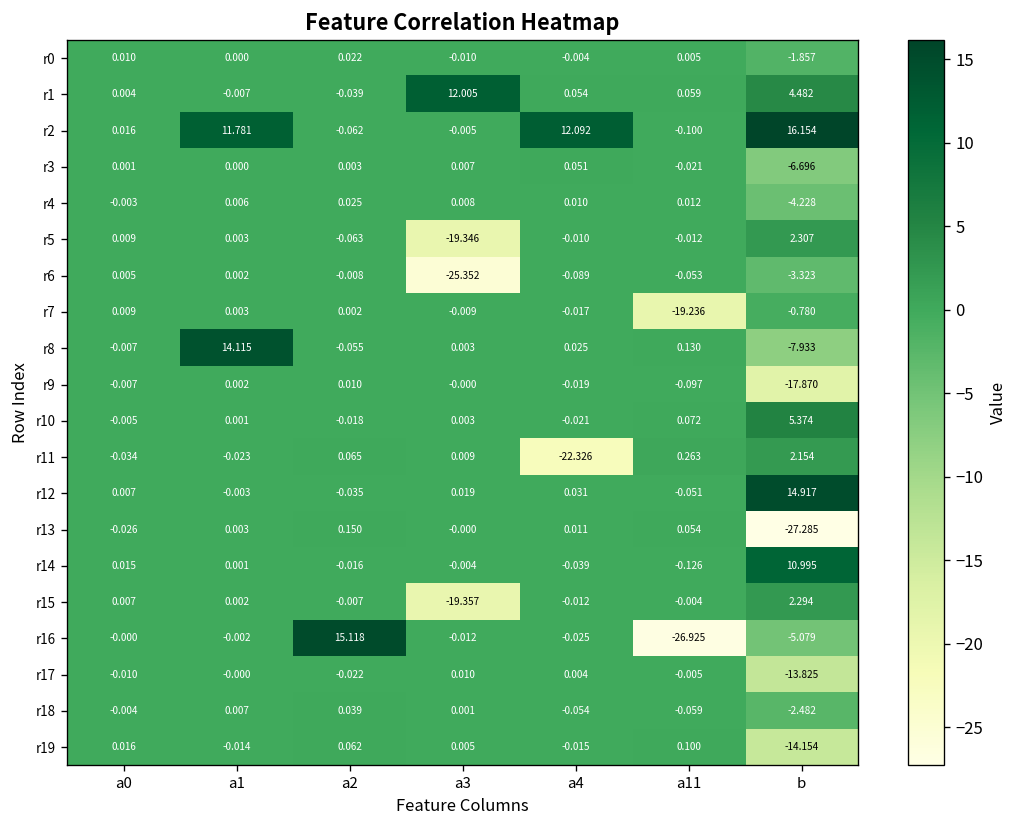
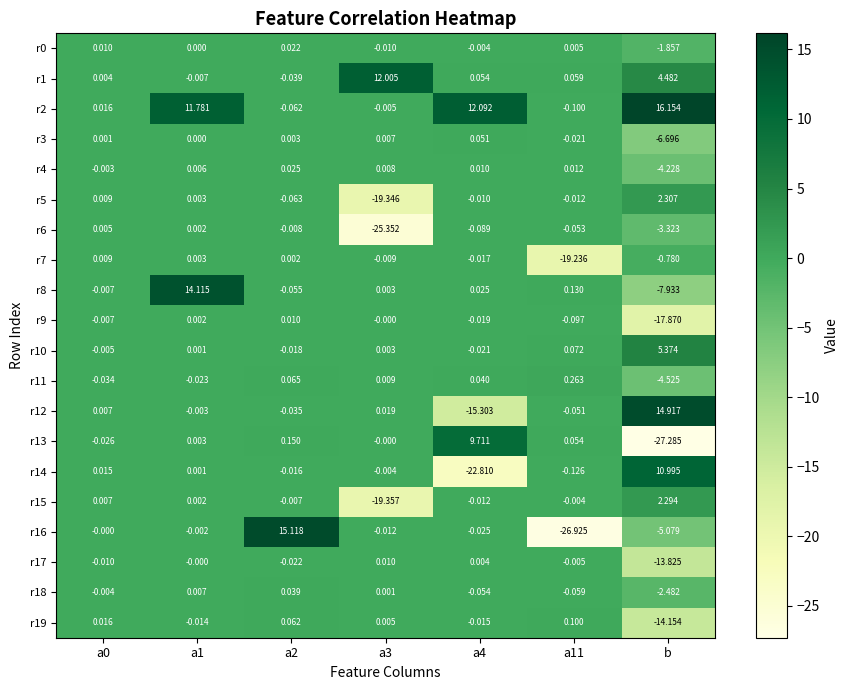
  {
    "r0": {
      "a0": 0.010,
      "a1": 0.000,
      "a2": 0.022,
      "a3": -0.010,
      "a4": -0.004,
      "a11": 0.005,
      "b": -1.857
    },
    "r1": {
      "a0": 0.004,
      "a1": -0.007,
      "a2": -0.039,
      "a3": 12.005,
      "a4": 0.054,
      "a11": 0.059,
      "b": 4.482
    },
    "r2": {
      "a0": 0.016,
      "a1": 11.781,
      "a2": -0.062,
      "a3": -0.005,
      "a4": 12.092,
      "a11": -0.100,
      "b": 16.154
    },
    "r3": {
      "a0": 0.001,
      "a1": 0.000,
      "a2": 0.003,
      "a3": 0.007,
      "a4": 0.051,
      "a11": -0.021,
      "b": -6.696
    },
    "r4": {
      "a0": -0.003,
      "a1": 0.006,
      "a2": 0.025,
      "a3": 0.008,
      "a4": 0.010,
      "a11": 0.012,
      "b": -4.228
    },
    "r5": {
      "a0": 0.009,
      "a1": 0.003,
      "a2": -0.063,
      "a3": -19.346,
      "a4": -0.010,
      "a11": -0.012,
      "b": 2.307
    },
    "r6": {
      "a0": 0.005,
      "a1": 0.002,
      "a2": -0.008,
      "a3": -25.352,
      "a4": -0.089,
      "a11": -0.053,
      "b": -3.323
    },
    "r7": {
      "a0": 0.009,
      "a1": 0.003,
      "a2": 0.002,
      "a3": -0.009,
      "a4": -0.017,
      "a11": -19.236,
      "b": -0.780
    },
    "r8": {
      "a0": -0.007,
      "a1": 14.115,
      "a2": -0.055,
      "a3": 0.003,
      "a4": 0.025,
      "a11": 0.130,
      "b": -7.933
    },
    "r9": {
      "a0": -0.007,
      "a1": 0.002,
      "a2": 0.010,
      "a3": -0.000,
      "a4": -0.019,
      "a11": -0.097,
      "b": -17.870
    },
    "r10": {
      "a0": -0.005,
      "a1": 0.001,
      "a2": -0.018,
      "a3": 0.003,
      "a4": -0.021,
      "a11": 0.072,
      "b": 5.374
    },
    "r11": {
      "a0": -0.034,
      "a1": -0.023,
      "a2": 0.065,
      "a3": 0.009,
-     "a4": -22.326,
+     "a4": 0.040,
      "a11": 0.263,
-     "b": 2.154
+     "b": -4.525
    },
    "r12": {
      "a0": 0.007,
      "a1": -0.003,
      "a2": -0.035,
      "a3": 0.019,
-     "a4": 0.031,
+     "a4": -15.303,
      "a11": -0.051,
      "b": 14.917
    },
    "r13": {
      "a0": -0.026,
      "a1": 0.003,
      "a2": 0.150,
      "a3": -0.000,
-     "a4": 0.011,
+     "a4": 9.711,
      "a11": 0.054,
      "b": -27.285
    },
    "r14": {
      "a0": 0.015,
      "a1": 0.001,
      "a2": -0.016,
      "a3": -0.004,
-     "a4": -0.039,
+     "a4": -22.810,
      "a11": -0.126,
      "b": 10.995
    },
    "r15": {
      "a0": 0.007,
      "a1": 0.002,
      "a2": -0.007,
      "a3": -19.357,
      "a4": -0.012,
      "a11": -0.004,
      "b": 2.294
    },
    "r16": {
      "a0": -0.000,
      "a1": -0.002,
      "a2": 15.118,
      "a3": -0.012,
      "a4": -0.025,
      "a11": -26.925,
      "b": -5.079
    },
    "r17": {
      "a0": -0.010,
      "a1": -0.000,
      "a2": -0.022,
      "a3": 0.010,
      "a4": 0.004,
      "a11": -0.005,
      "b": -13.825
    },
    "r18": {
      "a0": -0.004,
      "a1": 0.007,
      "a2": 0.039,
      "a3": 0.001,
      "a4": -0.054,
      "a11": -0.059,
      "b": -2.482
    },
    "r19": {
      "a0": 0.016,
      "a1": -0.014,
      "a2": 0.062,
      "a3": 0.005,
      "a4": -0.015,
      "a11": 0.100,
      "b": -14.154
    }
  }
